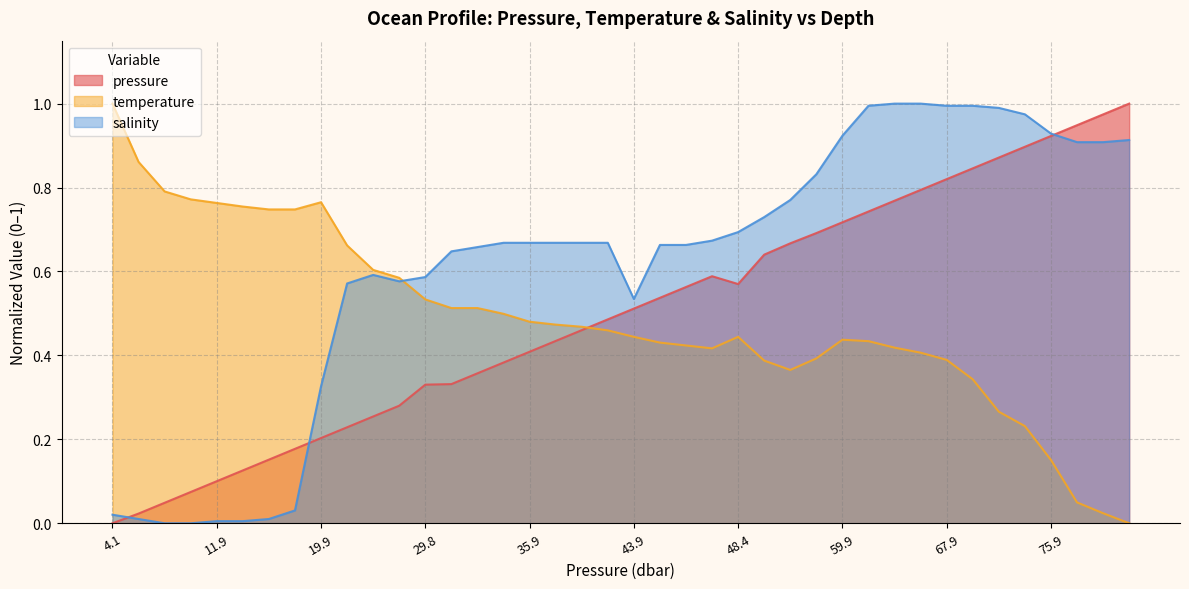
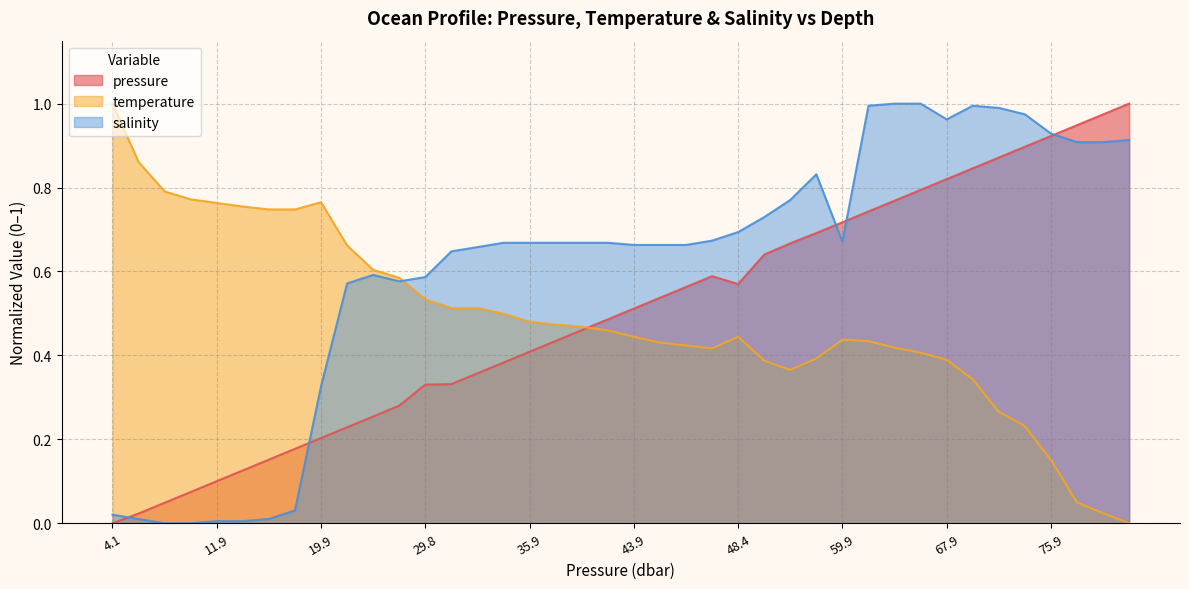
  {
    "pressure": {
      "4.1": 0.00,
      "11.9": 0.10,
      "19.9": 0.20,
      "29.8": 0.33,
      "35.9": 0.41,
      "43.9": 0.51,
      "48.4": 0.57,
      "59.9": 0.72,
      "67.9": 0.82
    },
    "temperature": {
      "11.9": 0.76,
      "19.9": 0.77,
      "29.8": 0.53,
      "35.9": 0.48,
      "43.9": 0.44,
      "48.4": 0.44,
      "59.9": 0.44,
      "67.9": 0.39,
      "75.9": 0.15
    },
    "salinity": {
      "4.1": 0.02,
      "11.9": 0.01,
      "19.9": 0.33,
      "29.8": 0.59,
      "35.9": 0.67,
-     "43.9": 0.53,
+     "43.9": 0.66,
      "48.4": 0.69,
-     "59.9": 0.92,
-     "67.9": 0.99
+     "59.9": 0.67,
+     "67.9": 0.96
    }
  }
